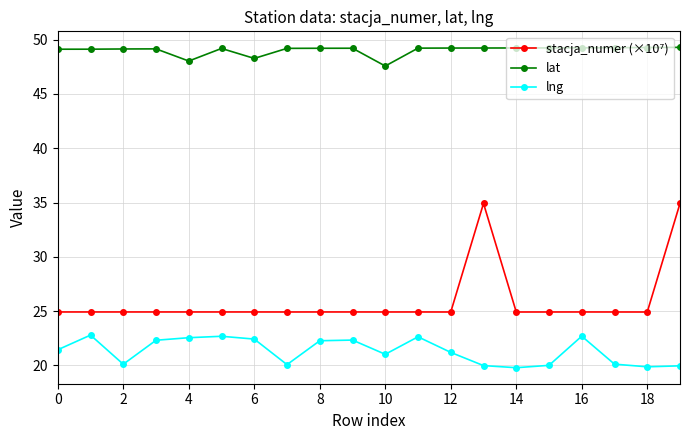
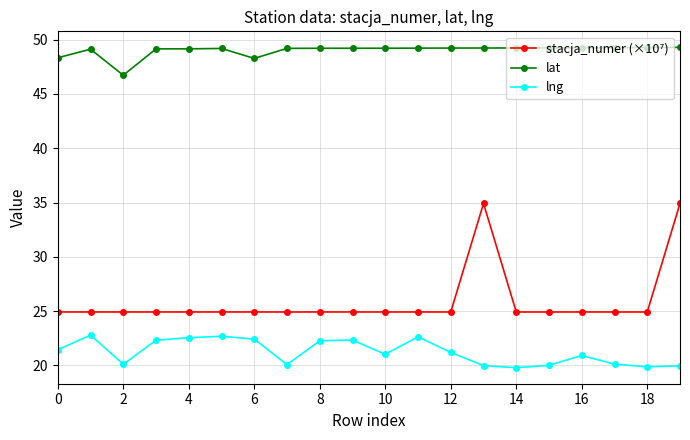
  {
    "stacja_numer (×10⁷)": {
      "0": 24.9,
      "2": 24.9,
      "4": 24.9,
      "6": 24.9,
      "8": 24.9,
      "10": 24.9,
      "12": 24.9,
      "14": 24.9,
      "16": 24.9,
      "18": 24.9
    },
    "lat": {
-     "0": 49.1,
-     "2": 49.1,
-     "4": 48.0,
+     "0": 48.3,
+     "2": 46.7,
+     "4": 49.2,
      "6": 48.3,
      "8": 49.2,
-     "10": 47.6,
+     "10": 49.2,
      "12": 49.2
    },
    "lng": {
      "0": 21.4,
      "2": 20.1,
      "4": 22.6,
      "6": 22.4,
      "8": 22.3,
      "10": 21.0,
      "12": 21.2,
      "14": 19.8,
-     "16": 22.7,
+     "16": 20.9,
      "18": 19.9
    }
  }
